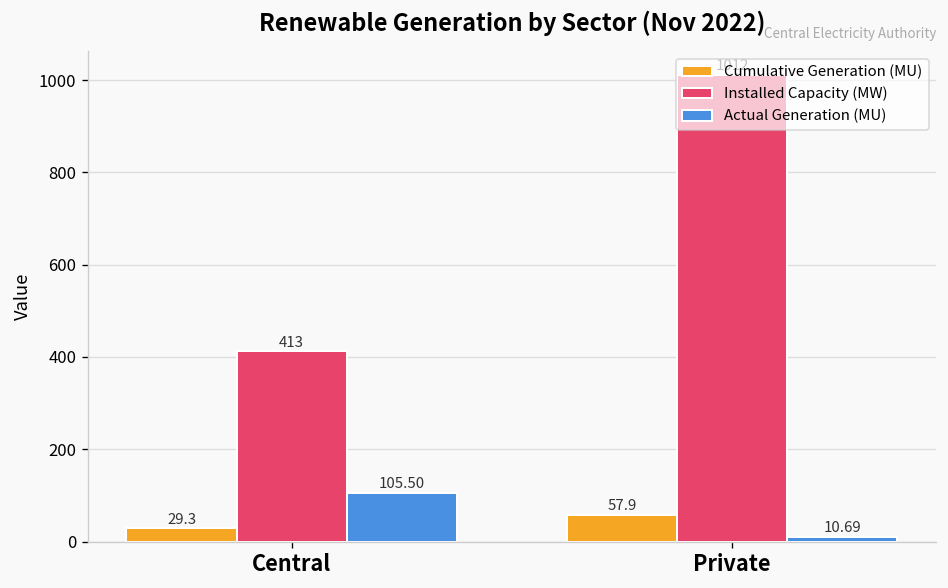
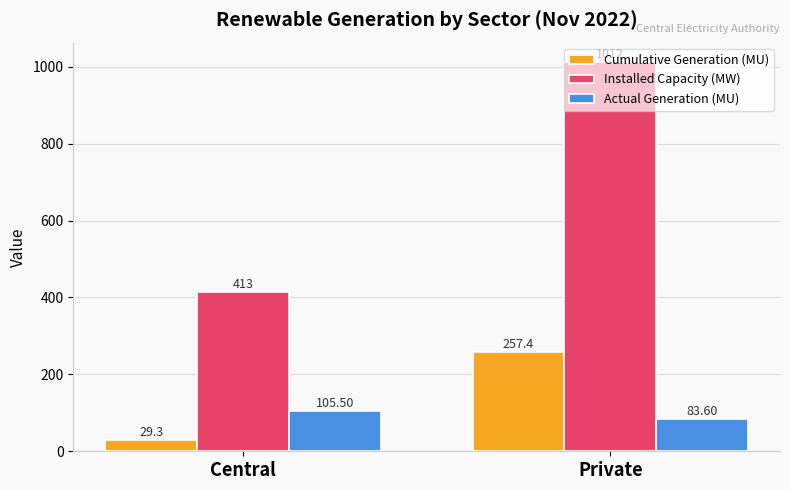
  {
    "Cumulative Generation (MU)": {
      "Central": 29.3,
-     "Private": 57.9
+     "Private": 257.4
    },
    "Installed Capacity (MW)": {
      "Central": 413
    },
    "Actual Generation (MU)": {
      "Central": 105.50,
-     "Private": 10.69
+     "Private": 83.60
    }
  }
